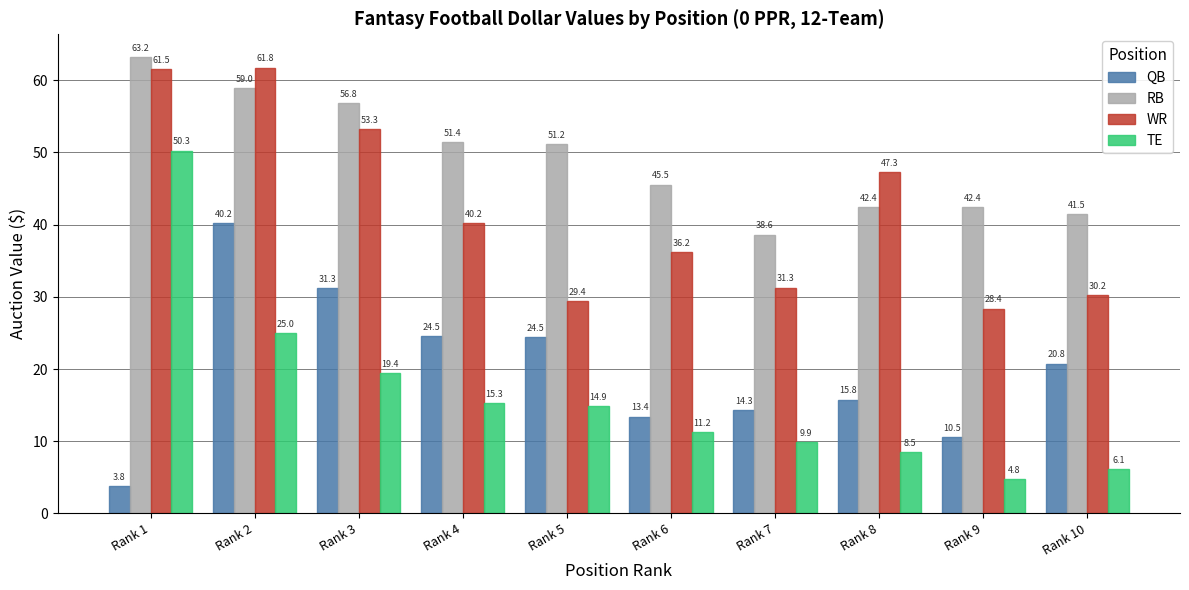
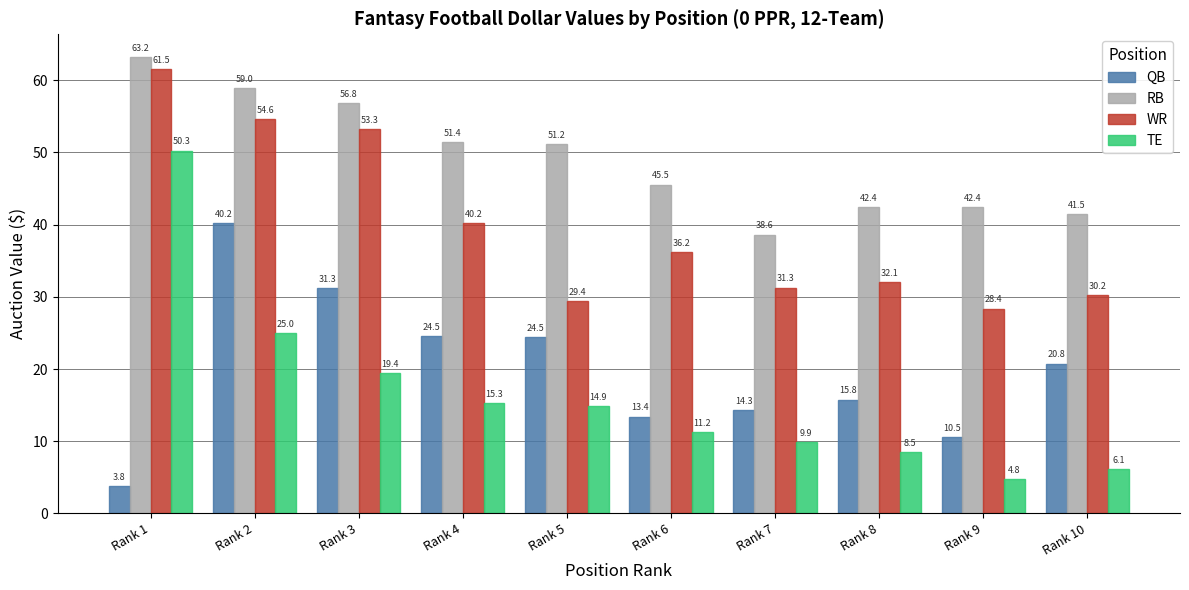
  {
    "QB": {
      "Rank 1": 3.8,
      "Rank 2": 40.2,
      "Rank 3": 31.3,
      "Rank 4": 24.5,
      "Rank 5": 24.5,
      "Rank 6": 13.4,
      "Rank 7": 14.3,
      "Rank 8": 15.8,
      "Rank 9": 10.5,
      "Rank 10": 20.8
    },
    "RB": {
      "Rank 1": 63.2,
      "Rank 2": 59.0,
      "Rank 3": 56.8,
      "Rank 4": 51.4,
      "Rank 5": 51.2,
      "Rank 6": 45.5,
      "Rank 7": 38.6,
      "Rank 8": 42.4,
      "Rank 9": 42.4,
      "Rank 10": 41.5
    },
    "WR": {
      "Rank 1": 61.5,
-     "Rank 2": 61.8,
+     "Rank 2": 54.6,
      "Rank 3": 53.3,
      "Rank 4": 40.2,
      "Rank 5": 29.4,
      "Rank 6": 36.2,
      "Rank 7": 31.3,
-     "Rank 8": 47.3,
+     "Rank 8": 32.1,
      "Rank 9": 28.4,
      "Rank 10": 30.2
    },
    "TE": {
      "Rank 1": 50.3,
      "Rank 2": 25.0,
      "Rank 3": 19.4,
      "Rank 4": 15.3,
      "Rank 5": 14.9,
      "Rank 6": 11.2,
      "Rank 7": 9.9,
      "Rank 8": 8.5,
      "Rank 9": 4.8,
      "Rank 10": 6.1
    }
  }
